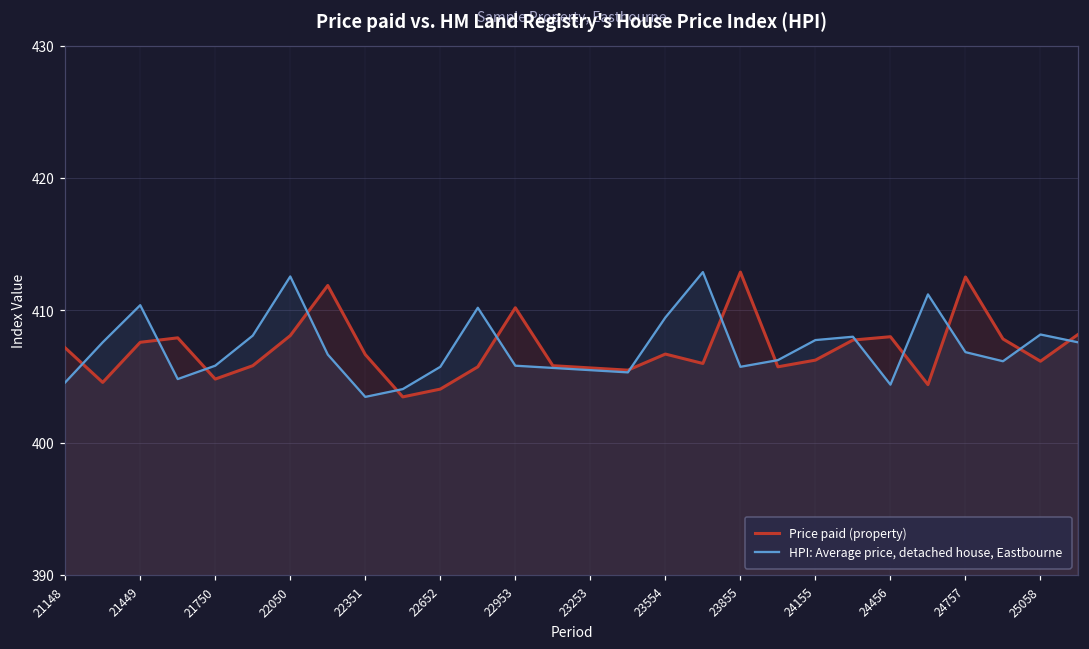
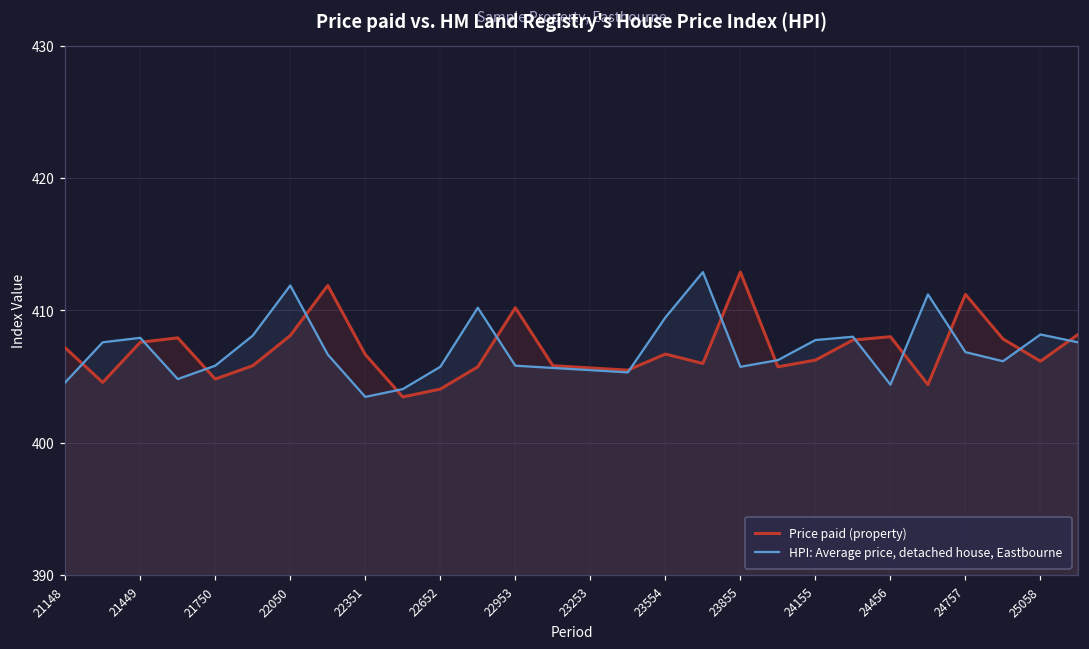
  {
    "Price paid (property)": {
      "21148": 407.2,
      "21449": 407.6,
      "21750": 404.8,
      "22050": 408.1,
      "22351": 406.7,
      "22652": 404.0,
      "22953": 410.2,
      "23554": 406.7,
      "23855": 412.9,
      "24155": 406.2,
      "24456": 408.0,
-     "24757": 412.5,
+     "24757": 411.2,
      "25058": 406.1
    },
    "HPI: Average price, detached house, Eastbourne": {
      "21148": 404.5,
-     "21449": 410.4,
+     "21449": 407.9,
      "21750": 405.8,
-     "22050": 412.6,
+     "22050": 411.9,
      "22351": 403.5,
      "22652": 405.7,
      "22953": 405.8,
      "23554": 409.5,
      "23855": 405.7,
      "24155": 407.7,
      "24456": 404.4,
      "24757": 406.8,
      "25058": 408.2
    }
  }
